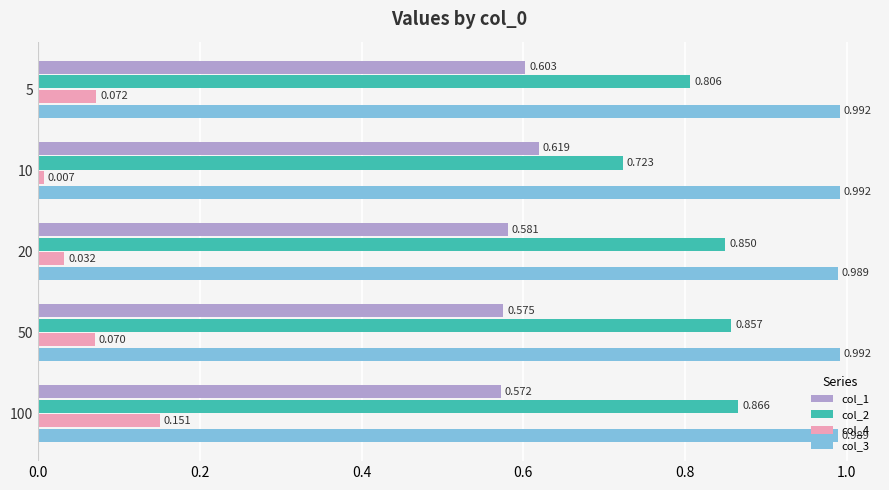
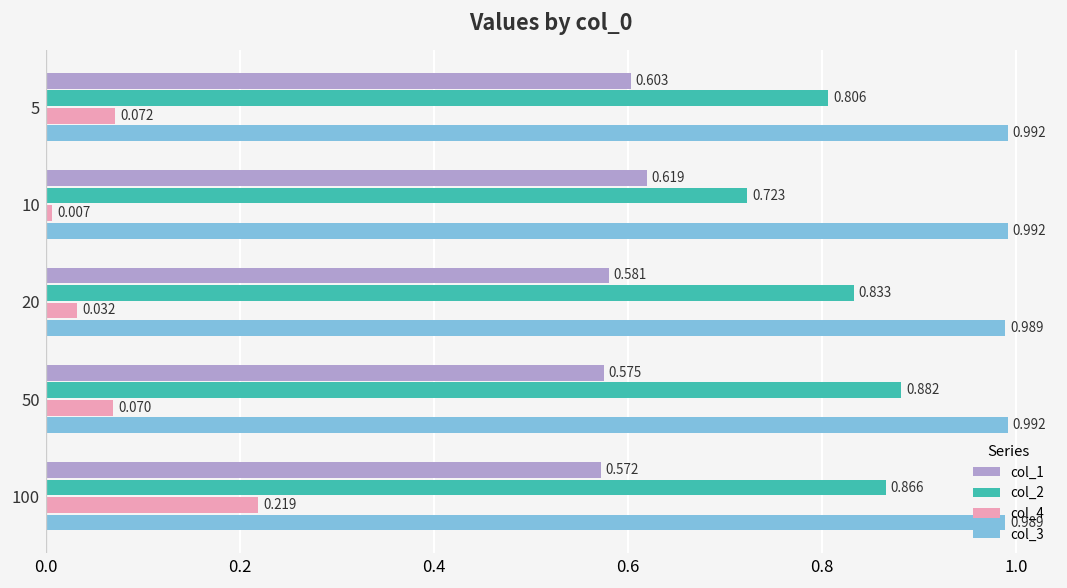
  {
    "col_2": {
      "5": 0.806,
      "10": 0.723,
-     "20": 0.850,
-     "50": 0.857,
+     "20": 0.833,
+     "50": 0.882,
      "100": 0.866
    },
    "col_4": {
      "5": 0.072,
      "10": 0.007,
      "20": 0.032,
      "50": 0.070,
-     "100": 0.151
+     "100": 0.219
    }
  }
